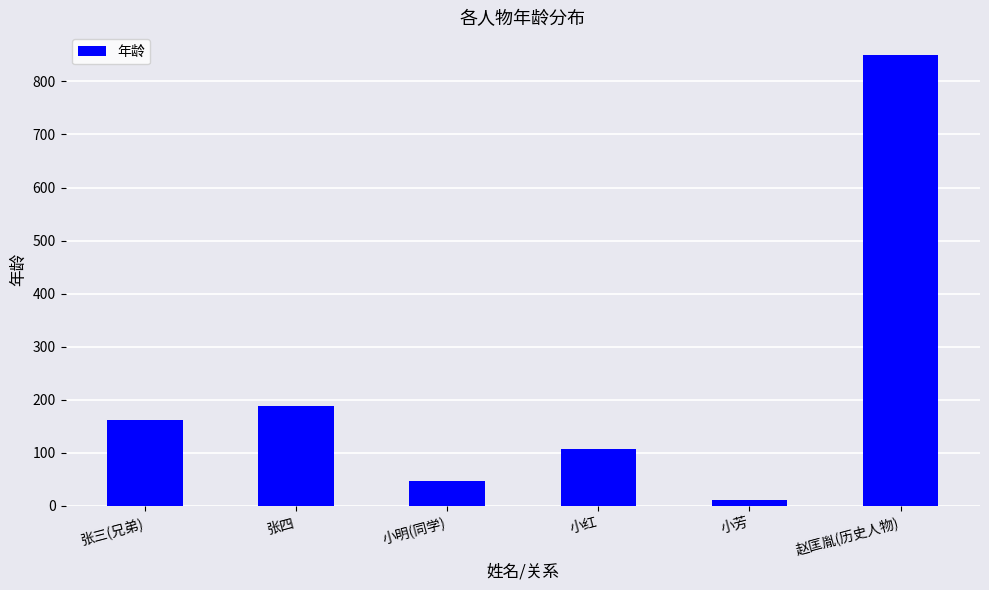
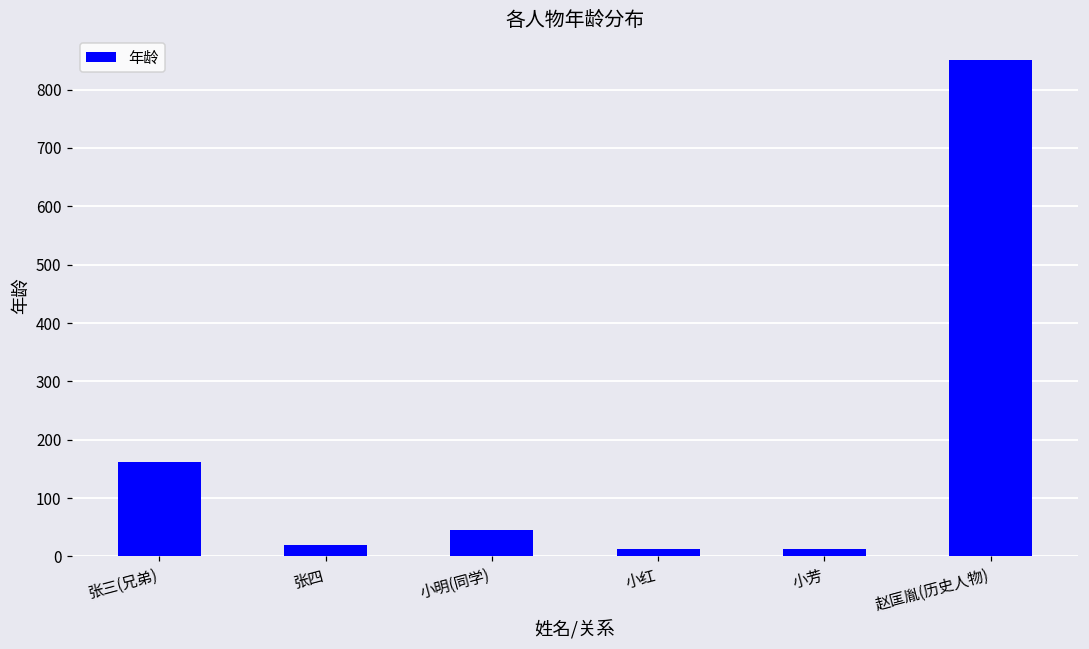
  {
    "张三(兄弟)": 160,
-   "张四": 190,
+   "张四": 20,
    "小明(同学)": 50,
-   "小红": 110,
+   "小红": 10,
    "小芳": 10,
    "赵匡胤(历史人物)": 850
  }
